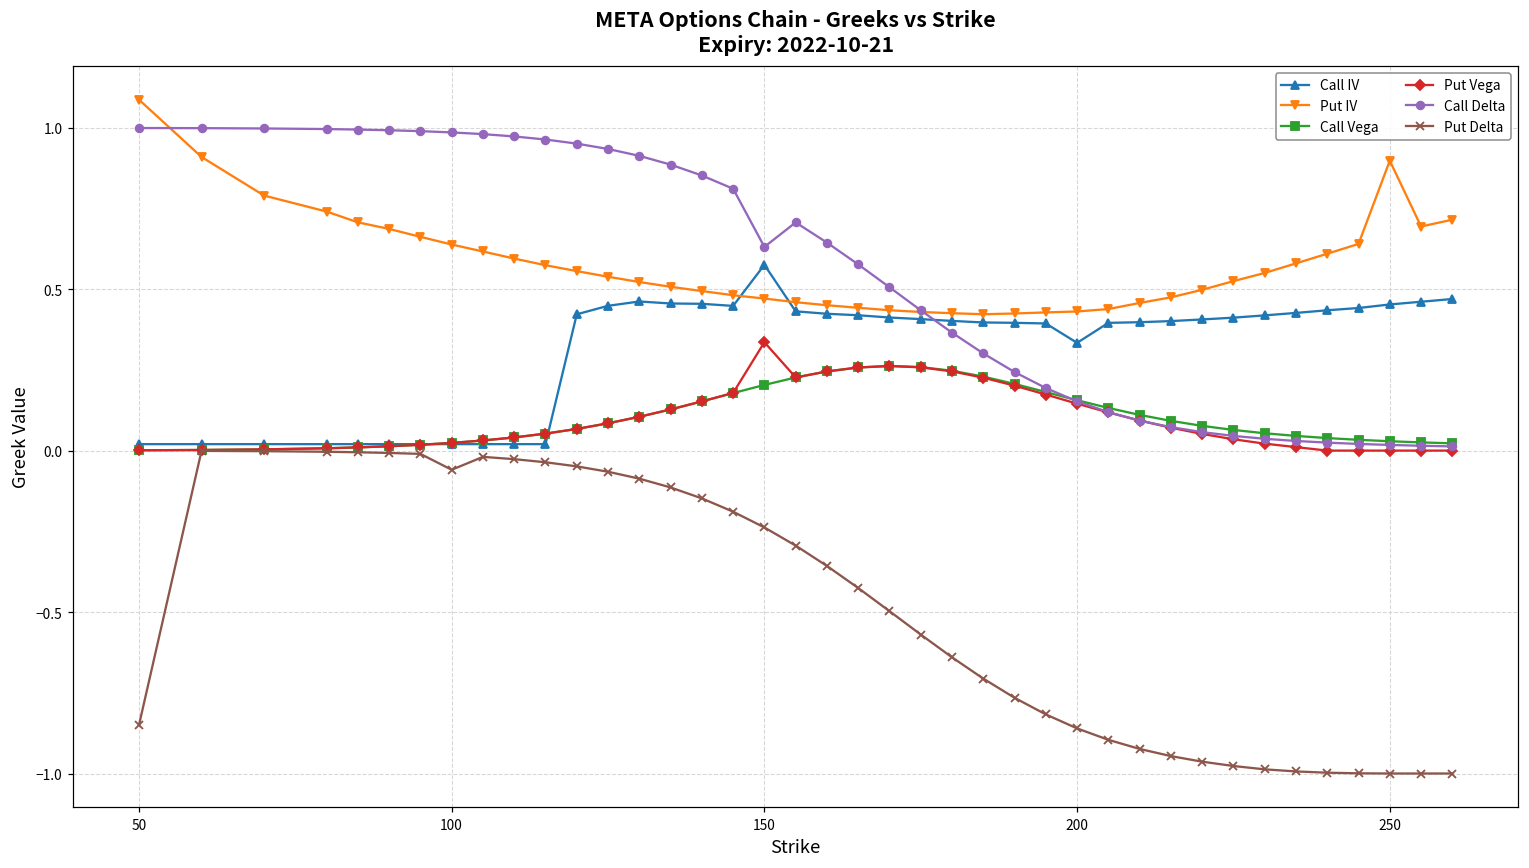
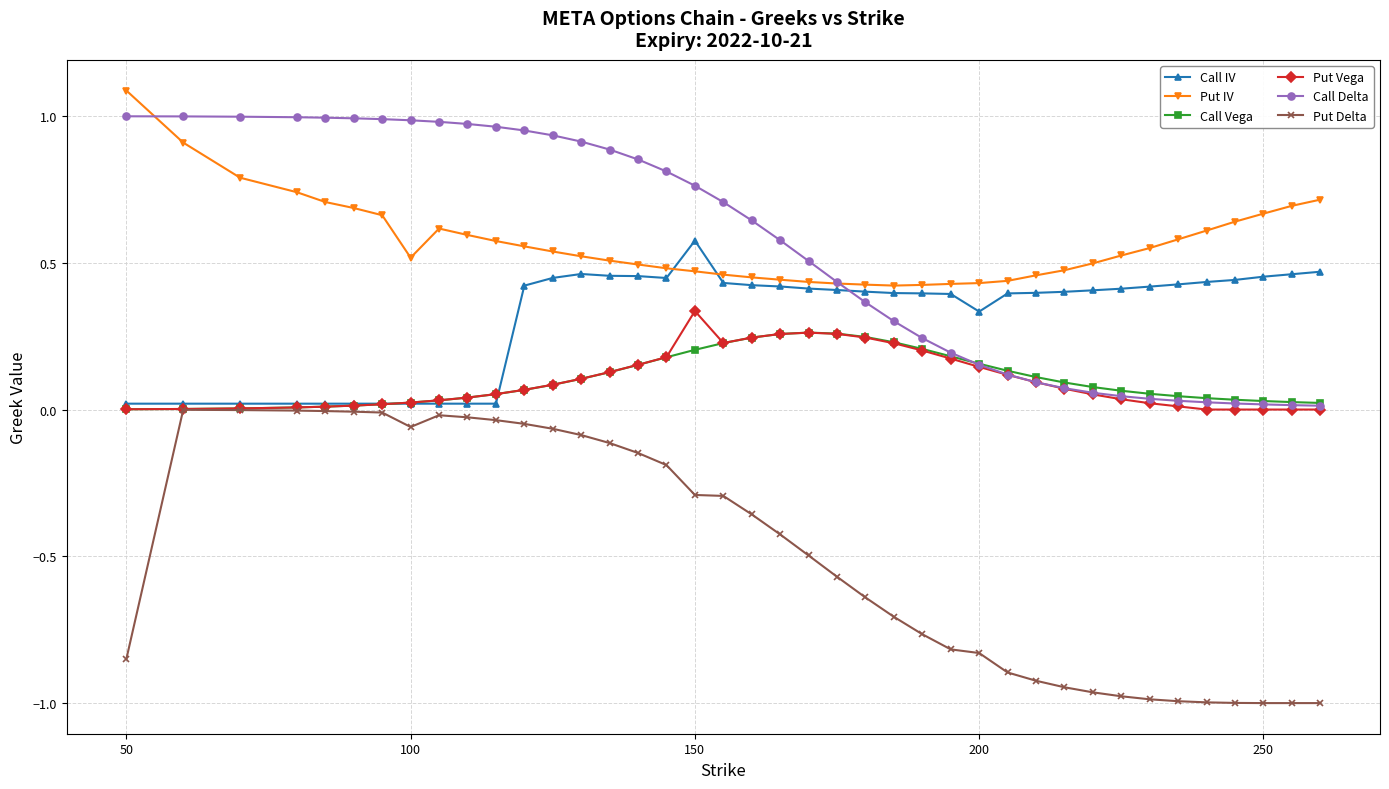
  {
    "Call IV": {
      "50": 0.02,
      "150": 0.58,
      "200": 0.33,
      "250": 0.45
    },
    "Put IV": {
      "50": 1.09,
-     "100": 0.64,
+     "100": 0.52,
      "150": 0.47,
      "200": 0.43,
-     "250": 0.90
+     "250": 0.67
    },
    "Call Vega": {
      "150": 0.20,
      "250": 0.03
    },
    "Put Vega": {
      "150": 0.34,
      "250": 0.00
    },
    "Call Delta": {
      "50": 1.00,
      "100": 0.99,
-     "150": 0.63,
+     "150": 0.76,
      "250": 0.02
    },
    "Put Delta": {
      "50": -0.85,
      "100": -0.06,
-     "150": -0.24,
-     "200": -0.86,
+     "150": -0.29,
+     "200": -0.83,
      "250": -1.00
    }
  }
